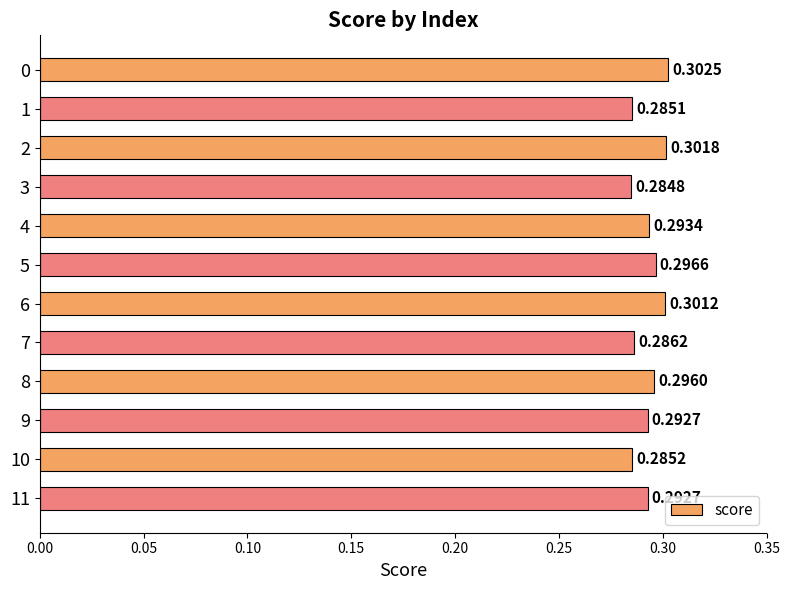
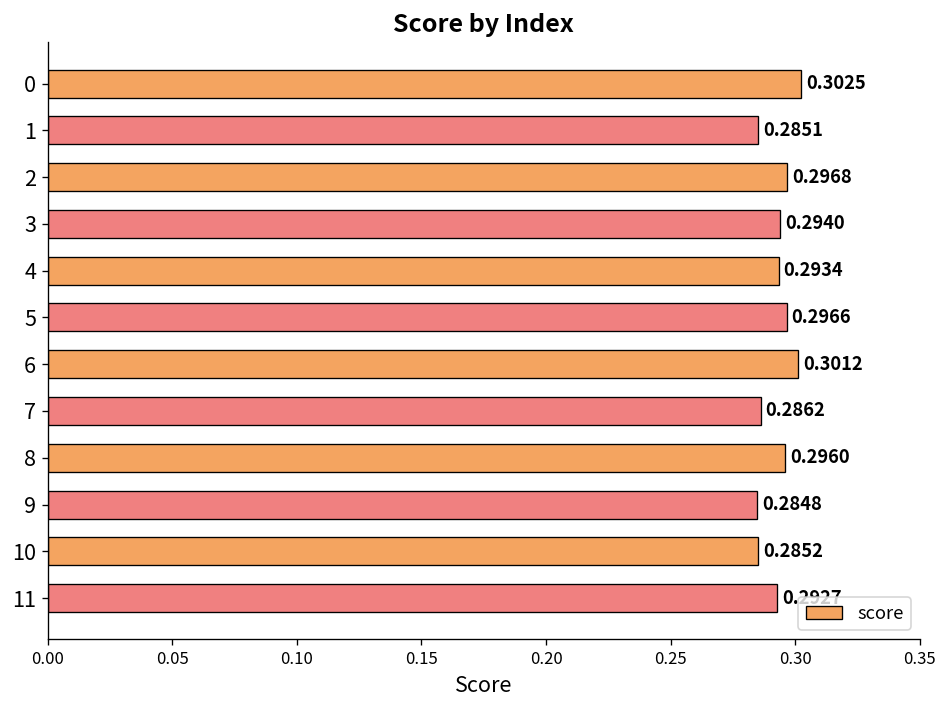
  {
    "0": 0.3025,
    "1": 0.2851,
-   "2": 0.3018,
-   "3": 0.2848,
+   "2": 0.2968,
+   "3": 0.2940,
    "4": 0.2934,
    "5": 0.2966,
    "6": 0.3012,
    "7": 0.2862,
    "8": 0.2960,
-   "9": 0.2927,
+   "9": 0.2848,
    "10": 0.2852
  }
